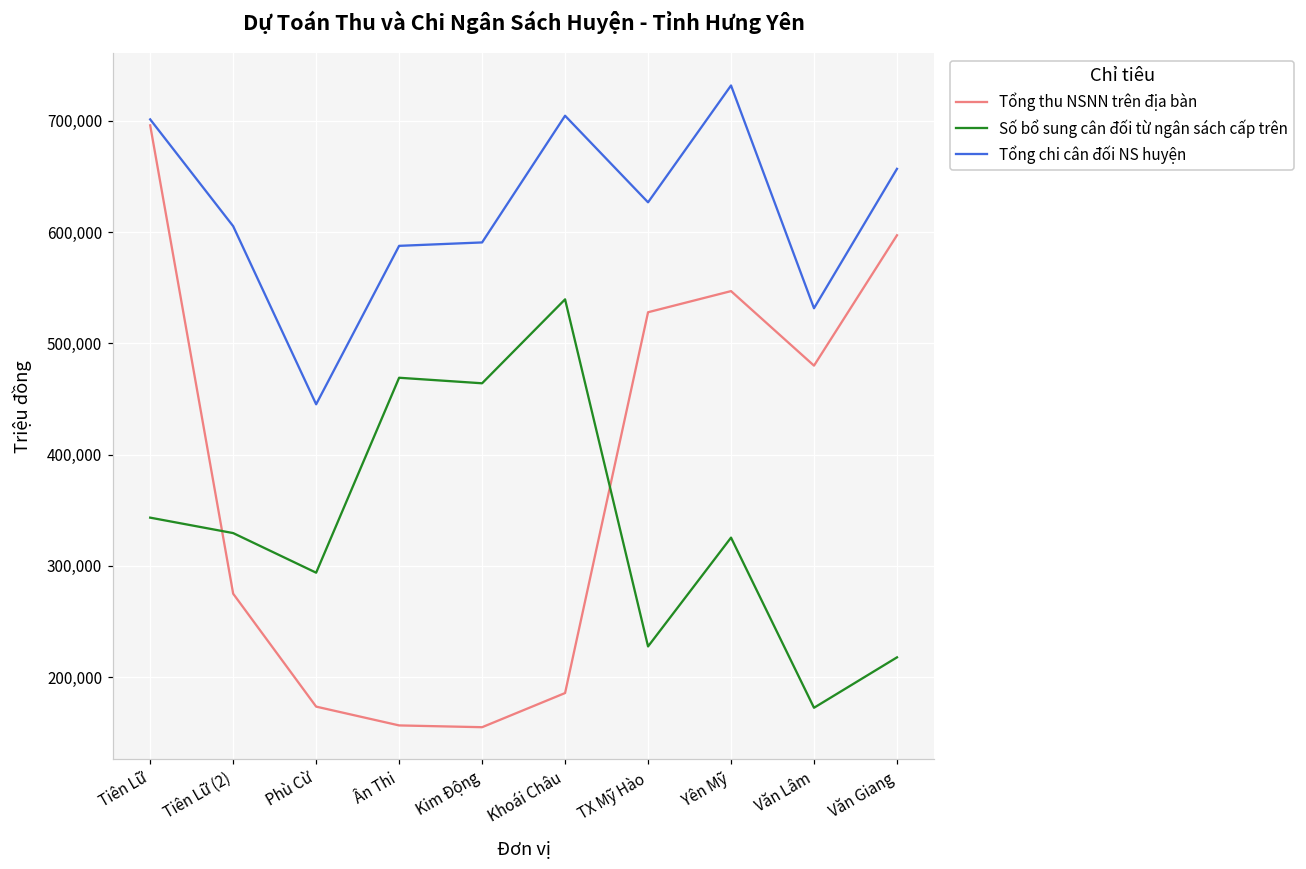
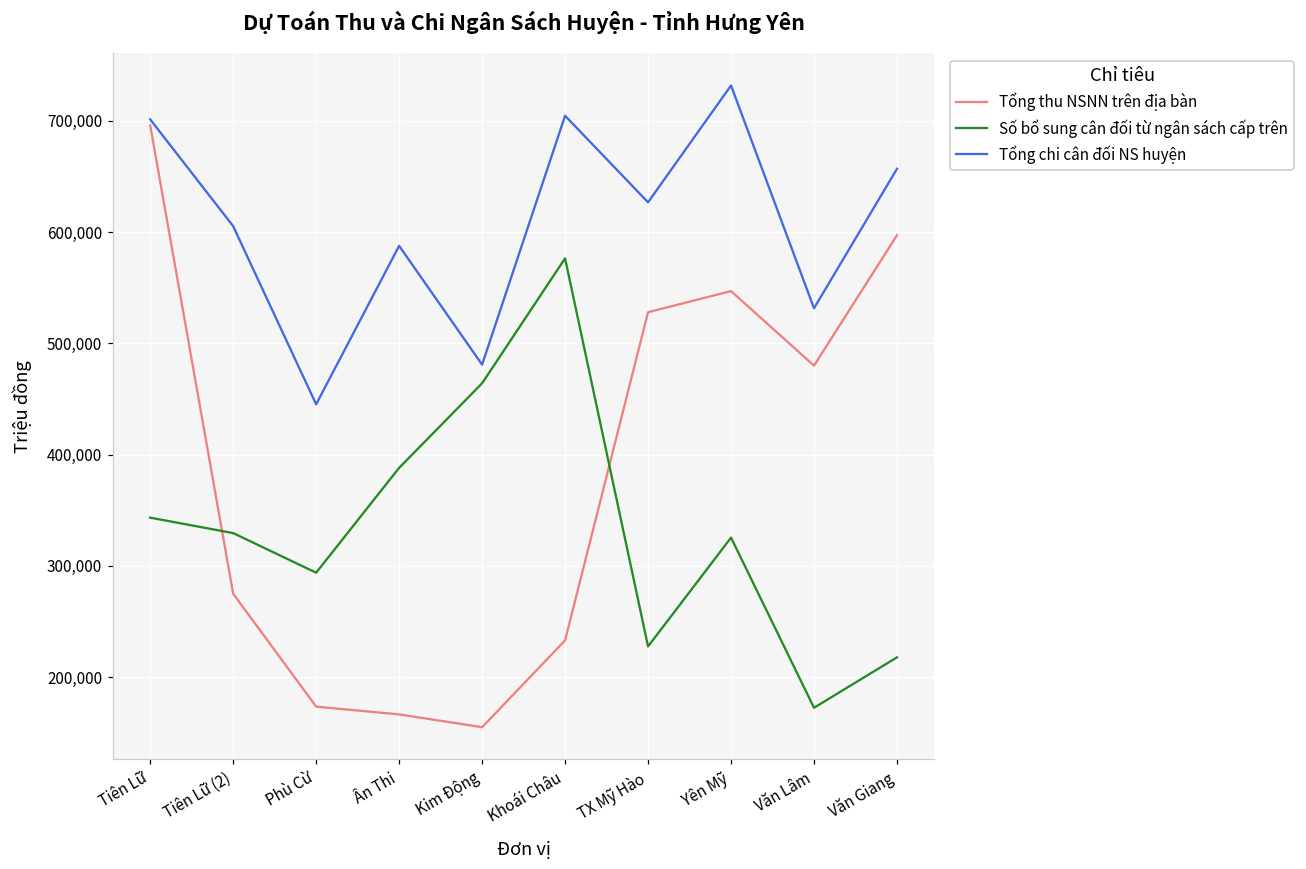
  {
    "Tổng thu NSNN trên địa bàn": {
      "Tiên Lữ": "696,000",
      "Tiên Lữ (2)": "275,000",
      "Phù Cừ": "174,000",
-     "Ân Thi": "157,000",
+     "Ân Thi": "167,000",
      "Kim Động": "155,000",
-     "Khoái Châu": "186,000",
+     "Khoái Châu": "233,000",
      "TX Mỹ Hào": "528,000",
      "Yên Mỹ": "547,000",
      "Văn Lâm": "480,000",
      "Văn Giang": "597,000"
    },
    "Số bổ sung cân đối từ ngân sách cấp trên": {
      "Tiên Lữ": "343,000",
      "Tiên Lữ (2)": "329,000",
      "Phù Cừ": "294,000",
-     "Ân Thi": "469,000",
+     "Ân Thi": "388,000",
      "Kim Động": "464,000",
-     "Khoái Châu": "540,000",
+     "Khoái Châu": "576,000",
      "TX Mỹ Hào": "228,000",
      "Yên Mỹ": "325,000",
      "Văn Lâm": "172,000",
      "Văn Giang": "218,000"
    },
    "Tổng chi cân đối NS huyện": {
      "Tiên Lữ": "701,000",
      "Tiên Lữ (2)": "605,000",
      "Phù Cừ": "445,000",
      "Ân Thi": "588,000",
-     "Kim Động": "591,000",
+     "Kim Động": "481,000",
      "Khoái Châu": "705,000",
      "TX Mỹ Hào": "627,000",
      "Yên Mỹ": "732,000",
      "Văn Lâm": "532,000",
      "Văn Giang": "657,000"
    }
  }
